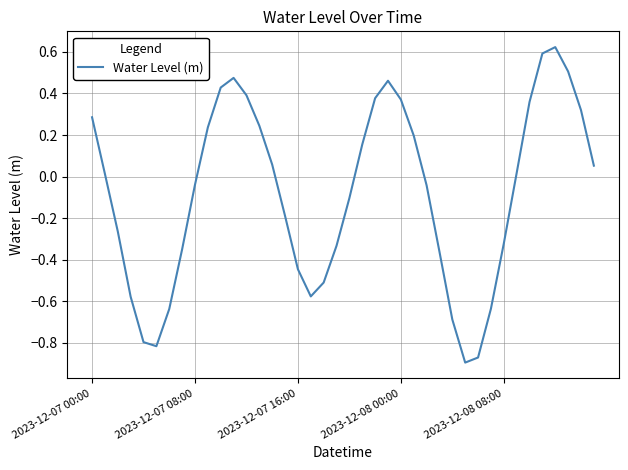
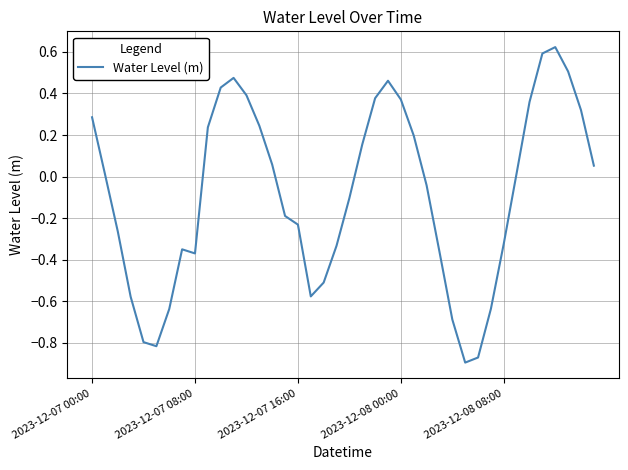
  {
    "2023-12-07 00:00": 0.29,
-   "2023-12-07 08:00": -0.04,
-   "2023-12-07 16:00": -0.45,
+   "2023-12-07 08:00": -0.37,
+   "2023-12-07 16:00": -0.23,
    "2023-12-08 00:00": 0.37,
    "2023-12-08 08:00": -0.32
  }
